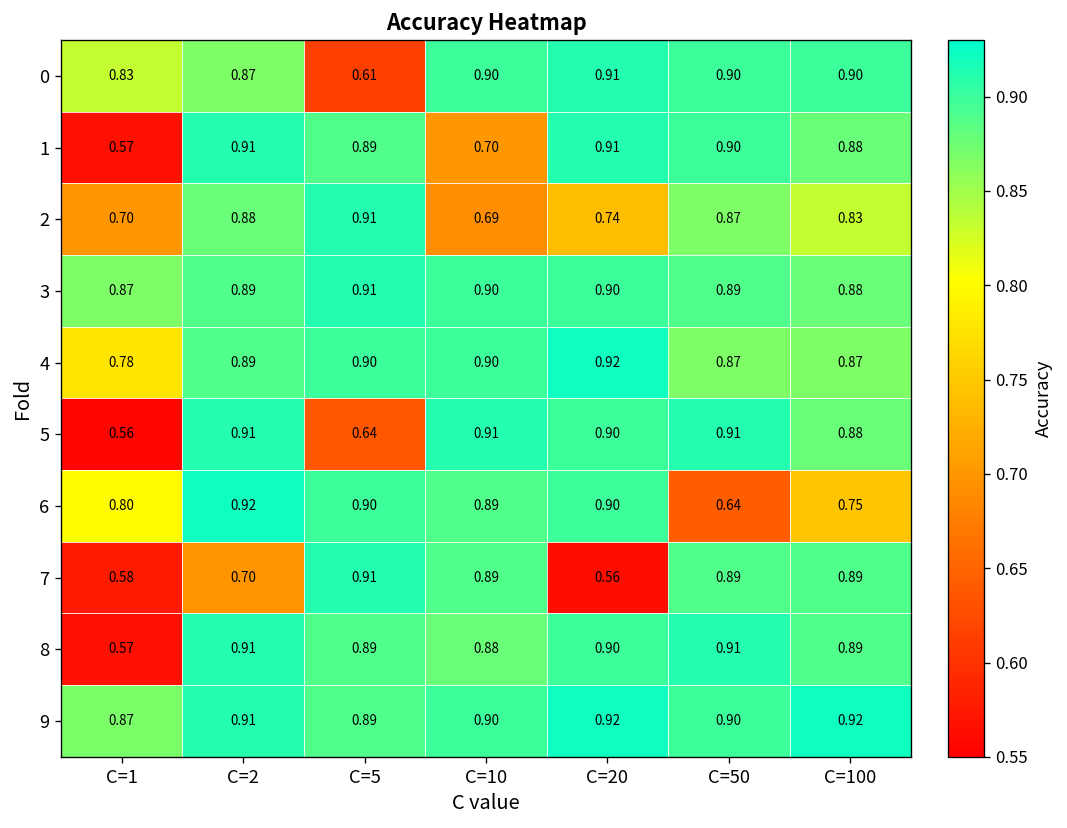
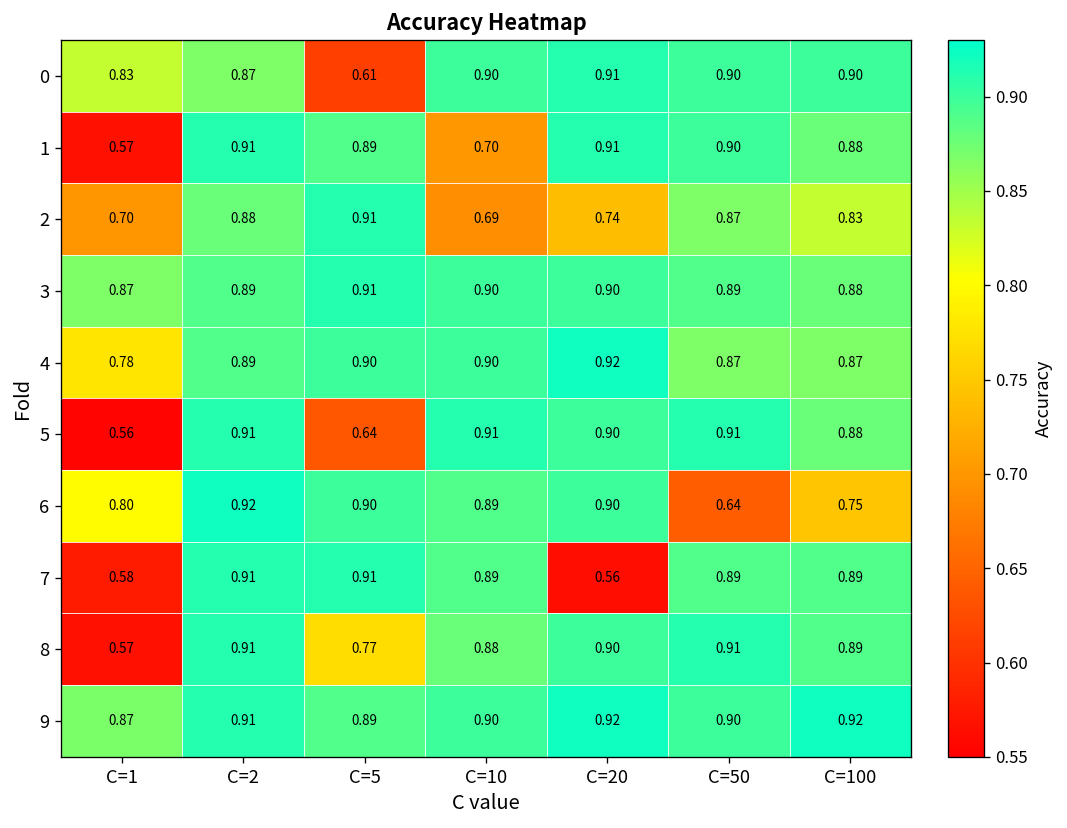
  {
    "0": {
      "C=1": 0.83,
      "C=2": 0.87,
      "C=5": 0.61,
      "C=10": 0.90,
      "C=20": 0.91,
      "C=50": 0.90,
      "C=100": 0.90
    },
    "1": {
      "C=1": 0.57,
      "C=2": 0.91,
      "C=5": 0.89,
      "C=10": 0.70,
      "C=20": 0.91,
      "C=50": 0.90,
      "C=100": 0.88
    },
    "2": {
      "C=1": 0.70,
      "C=2": 0.88,
      "C=5": 0.91,
      "C=10": 0.69,
      "C=20": 0.74,
      "C=50": 0.87,
      "C=100": 0.83
    },
    "3": {
      "C=1": 0.87,
      "C=2": 0.89,
      "C=5": 0.91,
      "C=10": 0.90,
      "C=20": 0.90,
      "C=50": 0.89,
      "C=100": 0.88
    },
    "4": {
      "C=1": 0.78,
      "C=2": 0.89,
      "C=5": 0.90,
      "C=10": 0.90,
      "C=20": 0.92,
      "C=50": 0.87,
      "C=100": 0.87
    },
    "5": {
      "C=1": 0.56,
      "C=2": 0.91,
      "C=5": 0.64,
      "C=10": 0.91,
      "C=20": 0.90,
      "C=50": 0.91,
      "C=100": 0.88
    },
    "6": {
      "C=1": 0.80,
      "C=2": 0.92,
      "C=5": 0.90,
      "C=10": 0.89,
      "C=20": 0.90,
      "C=50": 0.64,
      "C=100": 0.75
    },
    "7": {
      "C=1": 0.58,
-     "C=2": 0.70,
+     "C=2": 0.91,
      "C=5": 0.91,
      "C=10": 0.89,
      "C=20": 0.56,
      "C=50": 0.89,
      "C=100": 0.89
    },
    "8": {
      "C=1": 0.57,
      "C=2": 0.91,
-     "C=5": 0.89,
+     "C=5": 0.77,
      "C=10": 0.88,
      "C=20": 0.90,
      "C=50": 0.91,
      "C=100": 0.89
    },
    "9": {
      "C=1": 0.87,
      "C=2": 0.91,
      "C=5": 0.89,
      "C=10": 0.90,
      "C=20": 0.92,
      "C=50": 0.90,
      "C=100": 0.92
    }
  }
